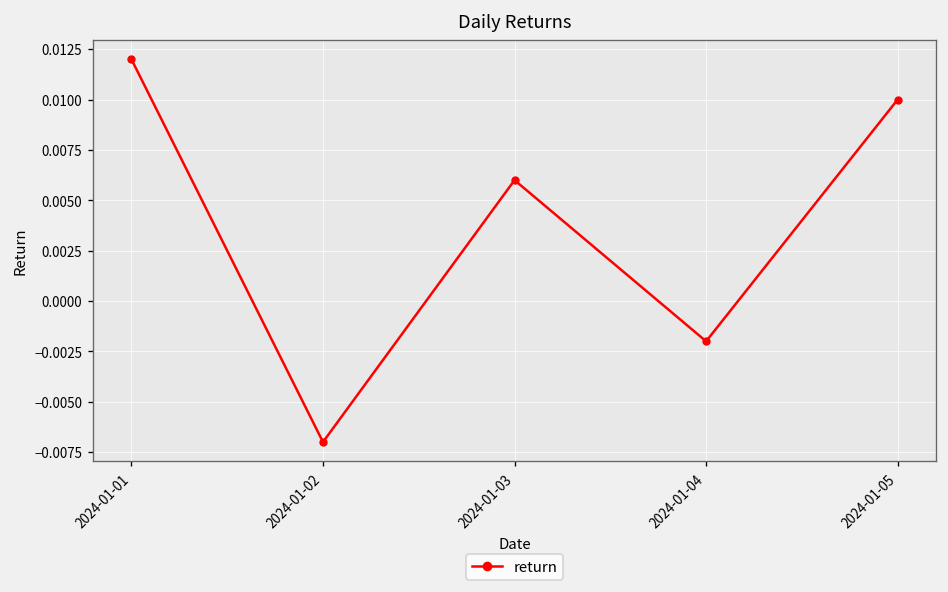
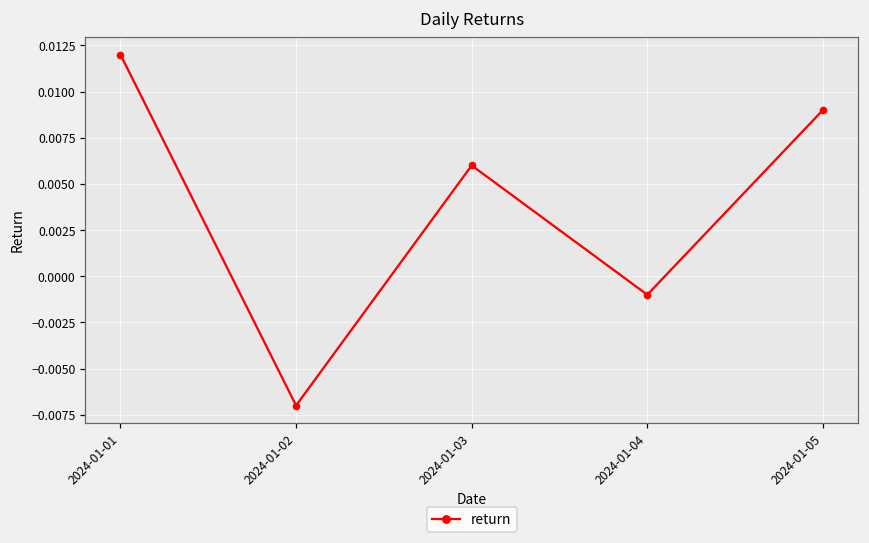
  {
    "2024-01-01": 0.012,
    "2024-01-02": -0.007,
    "2024-01-03": 0.006,
-   "2024-01-04": -0.002,
-   "2024-01-05": 0.010
+   "2024-01-04": -0.001,
+   "2024-01-05": 0.009
  }
